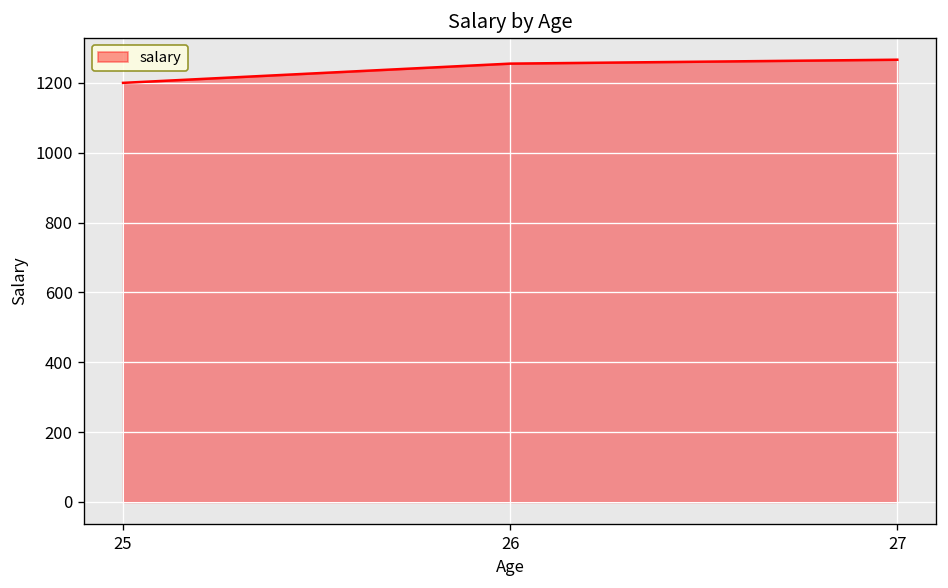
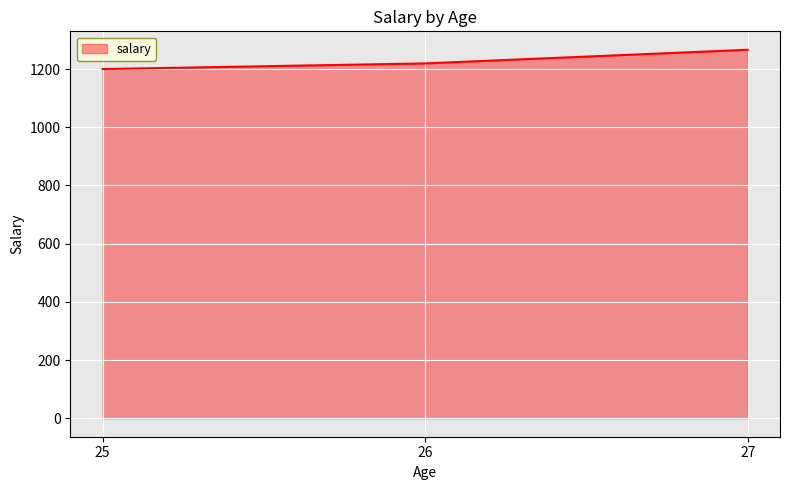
  {
    "25": 1200,
-   "26": 1260,
+   "26": 1220,
    "27": 1270
  }
